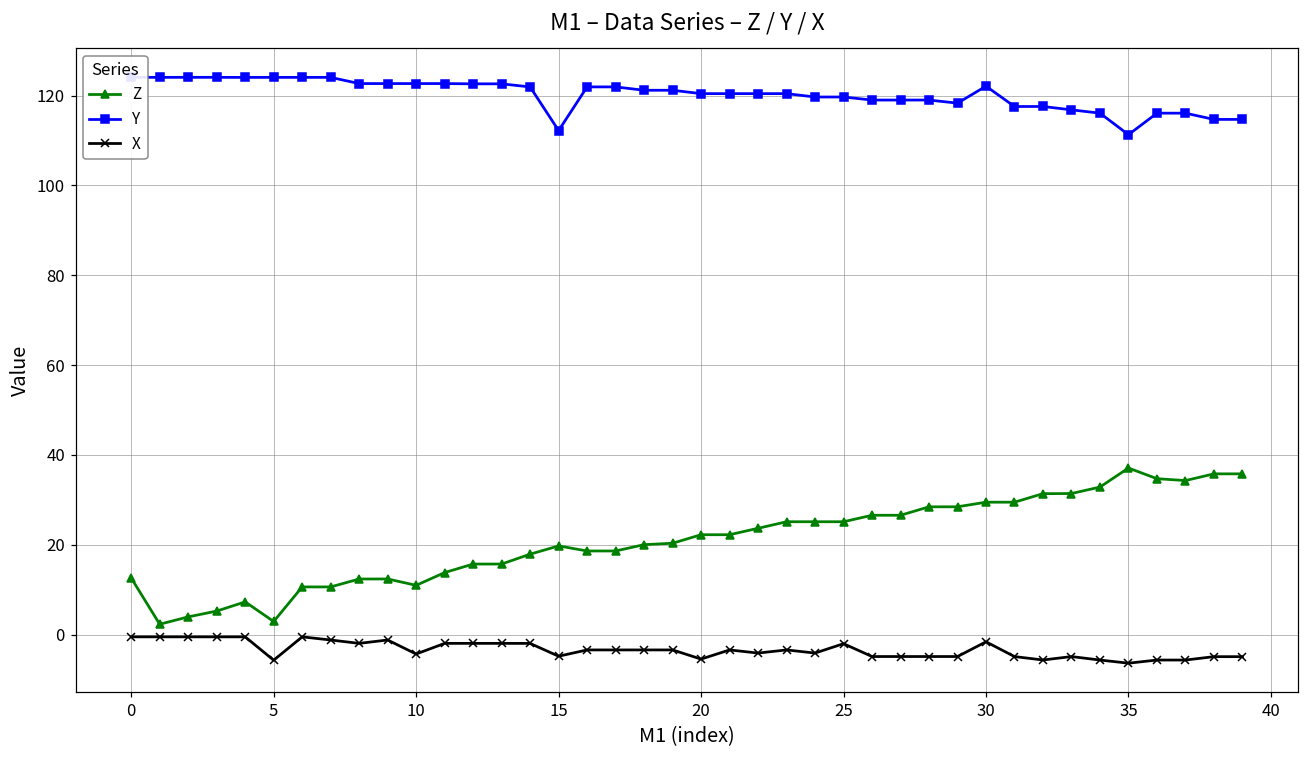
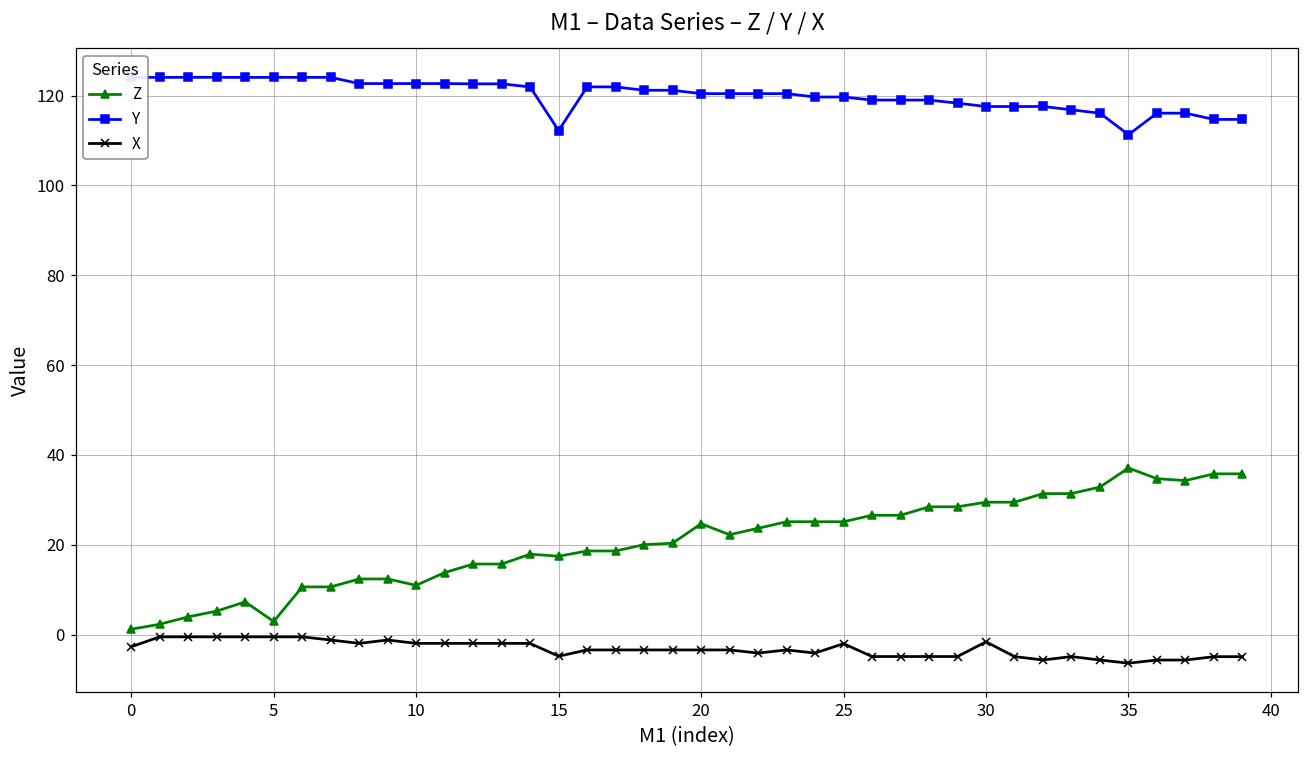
  {
    "Z": {
-     "0": 13,
+     "0": 1,
      "5": 3,
      "10": 11,
-     "15": 20,
-     "20": 22,
+     "15": 17,
+     "20": 25,
      "25": 25,
      "30": 29,
      "35": 37
    },
    "Y": {
      "5": 124,
      "10": 123,
      "15": 112,
      "20": 120,
      "25": 120,
-     "30": 122,
+     "30": 118,
      "35": 111
    },
    "X": {
-     "0": -1,
-     "5": -6,
-     "10": -4,
+     "0": -3,
+     "5": -1,
+     "10": -2,
      "15": -5,
-     "20": -5,
+     "20": -3,
      "25": -2,
      "30": -2,
      "35": -6
    }
  }
